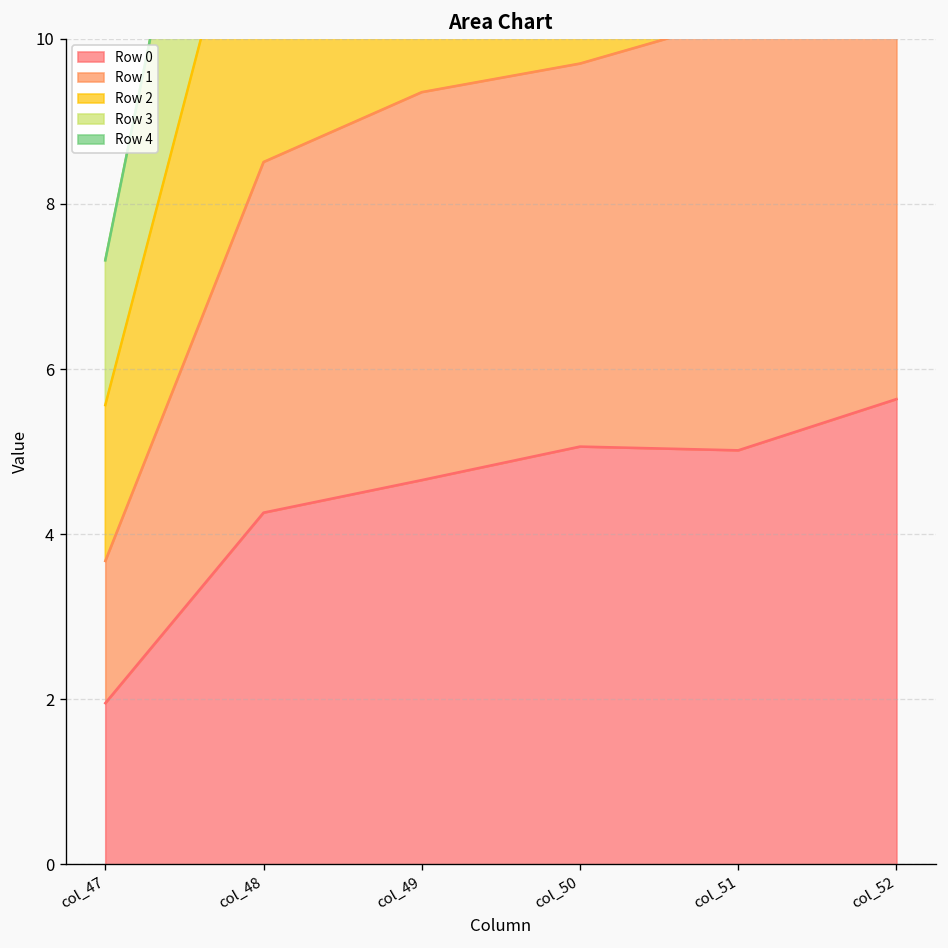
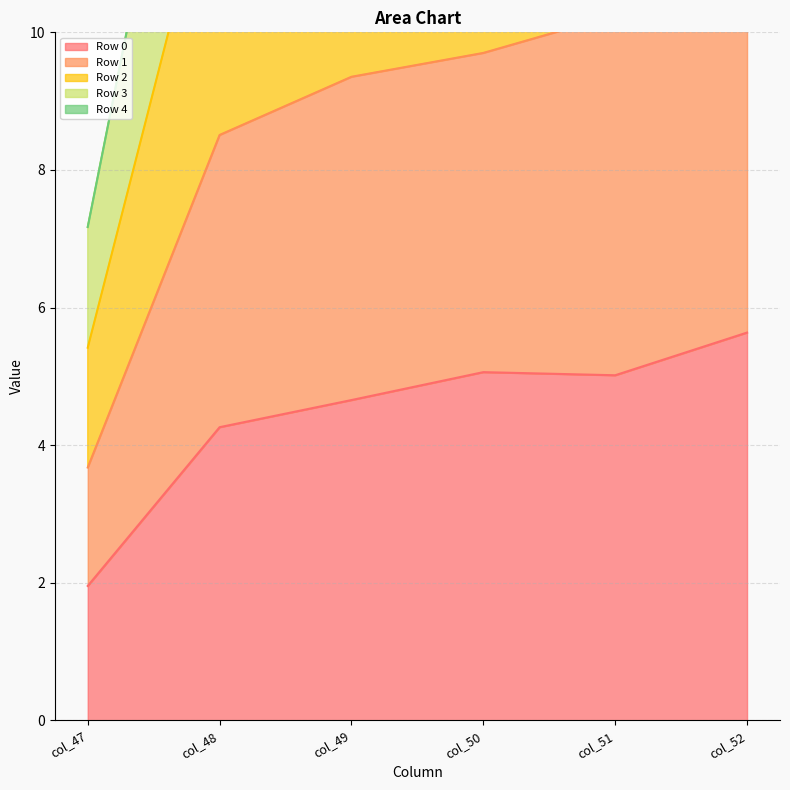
  {
    "Row 2": {
-     "col_47": 1.9
+     "col_47": 1.7
    }
  }
